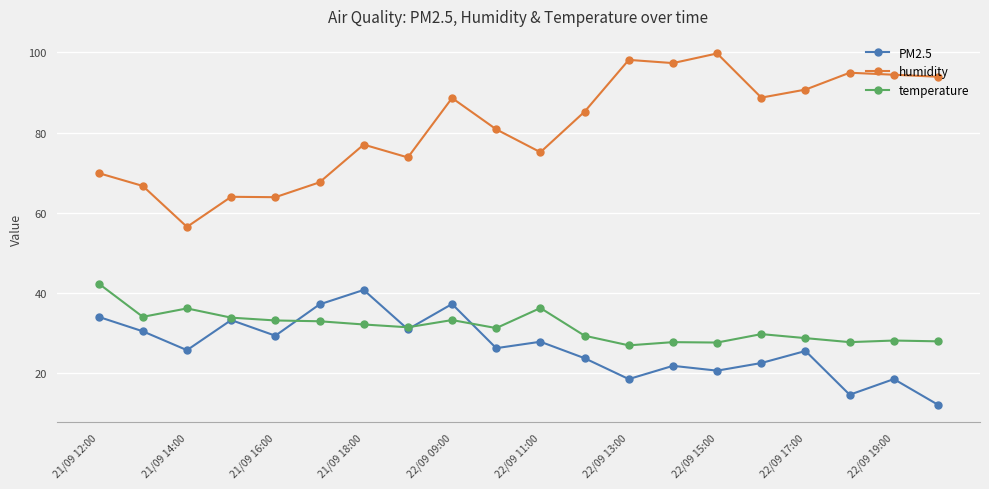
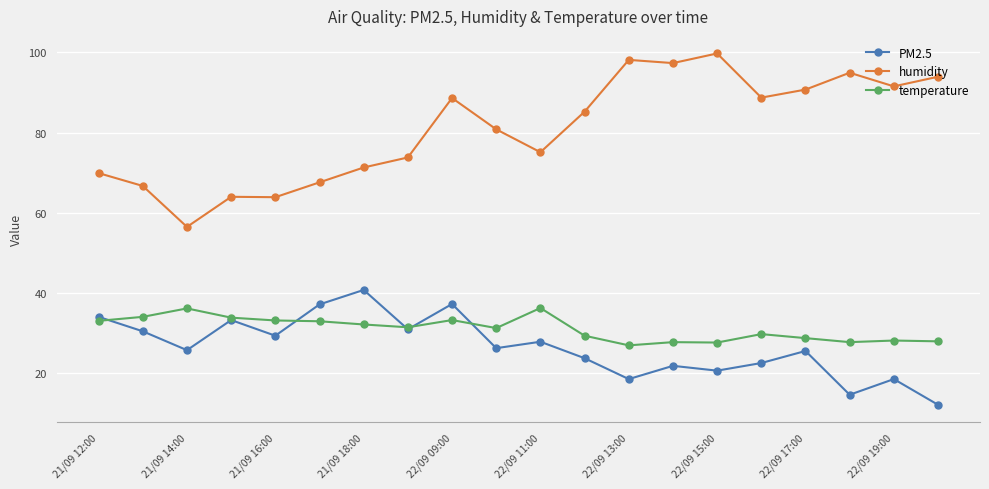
  {
    "PM2.5": {
      "21/09 12:00": 34,
      "21/09 14:00": 26,
      "21/09 16:00": 29,
      "21/09 18:00": 41,
      "22/09 09:00": 37,
      "22/09 11:00": 28,
      "22/09 13:00": 19,
      "22/09 15:00": 21,
      "22/09 17:00": 26,
      "22/09 19:00": 19
    },
    "humidity": {
      "21/09 12:00": 70,
      "21/09 14:00": 57,
      "21/09 16:00": 64,
-     "21/09 18:00": 77,
+     "21/09 18:00": 71,
      "22/09 09:00": 89,
      "22/09 11:00": 75,
      "22/09 13:00": 98,
      "22/09 15:00": 100,
      "22/09 17:00": 91,
-     "22/09 19:00": 94
+     "22/09 19:00": 92
    },
    "temperature": {
-     "21/09 12:00": 42,
+     "21/09 12:00": 33,
      "21/09 14:00": 36,
      "21/09 16:00": 33,
      "21/09 18:00": 32,
      "22/09 09:00": 33,
      "22/09 11:00": 36,
      "22/09 13:00": 27,
      "22/09 15:00": 28,
      "22/09 17:00": 29,
      "22/09 19:00": 28
    }
  }
